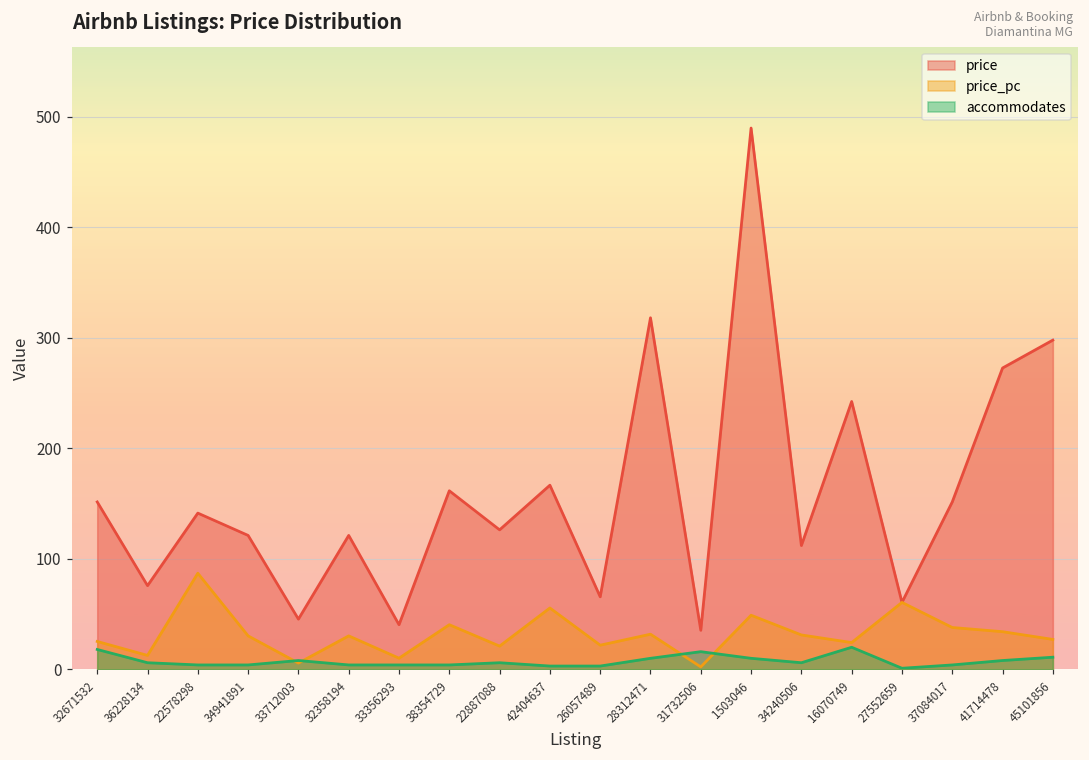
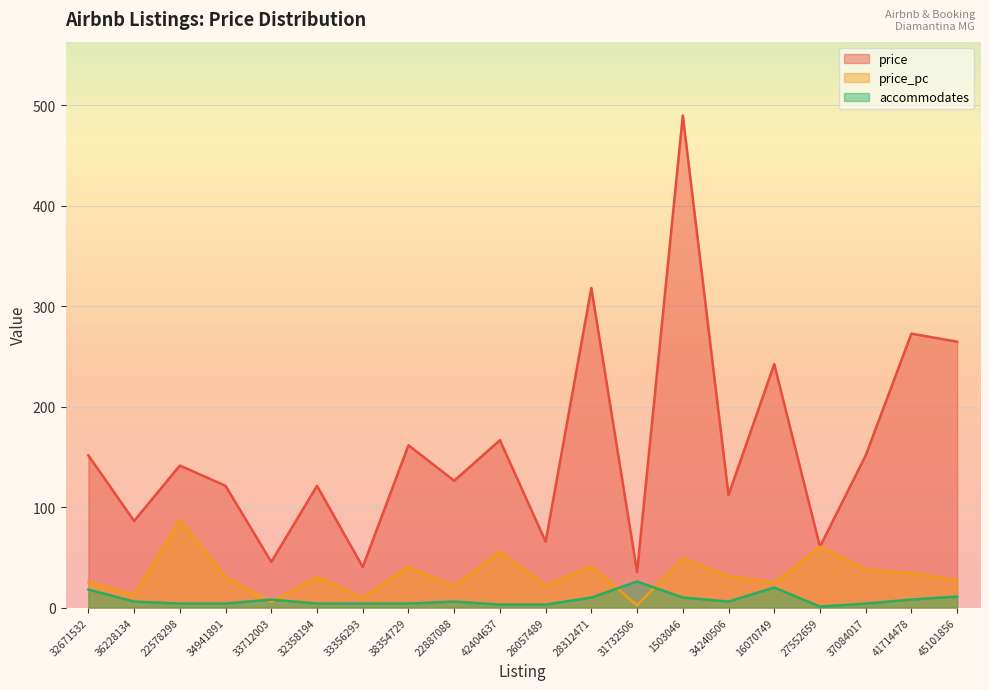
  {
    "price": {
      "32671532": 152,
-     "36228134": 76,
+     "36228134": 86,
      "22578298": 141,
      "34941891": 121,
      "33712003": 45,
      "32358194": 121,
      "33356293": 40,
      "38354729": 162,
      "22887088": 126,
      "42404637": 167,
      "26057489": 66,
      "28312471": 318,
      "31732506": 35,
      "1503046": 490,
      "34240506": 112,
      "16070749": 242,
      "37084017": 152,
      "41714478": 273,
-     "45101856": 298
+     "45101856": 265
    },
    "price_pc": {
      "32671532": 25,
      "36228134": 13,
      "22578298": 87,
      "34941891": 30,
      "32358194": 30,
      "33356293": 10,
      "38354729": 40,
      "22887088": 21,
      "42404637": 56,
      "26057489": 22,
-     "28312471": 32,
+     "28312471": 41,
      "31732506": 2,
      "1503046": 49,
      "34240506": 31,
      "16070749": 24,
      "37084017": 38,
      "41714478": 34,
      "45101856": 27
    },
    "accommodates": {
      "32671532": 18,
      "36228134": 6,
      "22578298": 4,
      "34941891": 4,
      "32358194": 4,
      "33356293": 4,
      "38354729": 4,
      "22887088": 6,
      "42404637": 3,
      "26057489": 3,
      "28312471": 10,
-     "31732506": 16,
+     "31732506": 26,
      "1503046": 10,
      "34240506": 6,
      "16070749": 20,
      "27552659": 1,
      "37084017": 4,
      "41714478": 8,
      "45101856": 11
    }
  }
